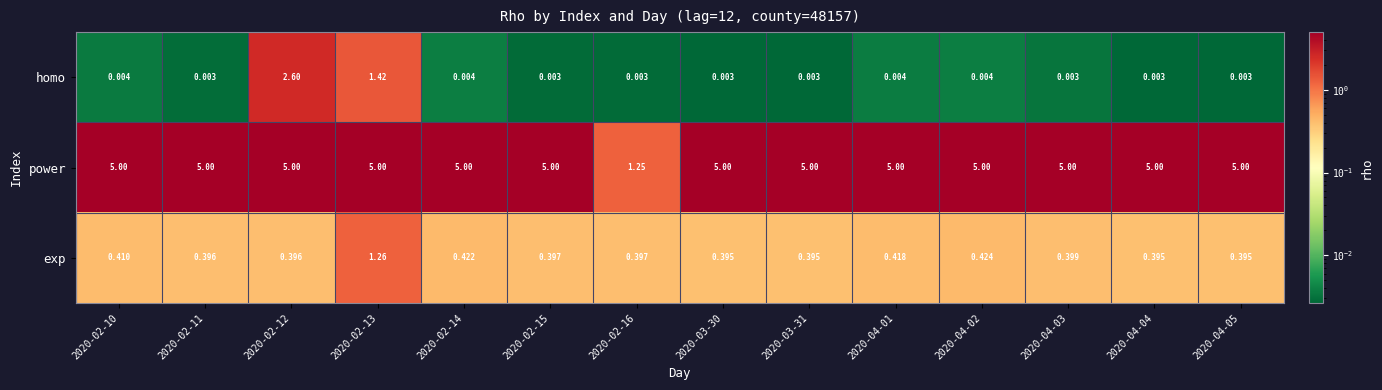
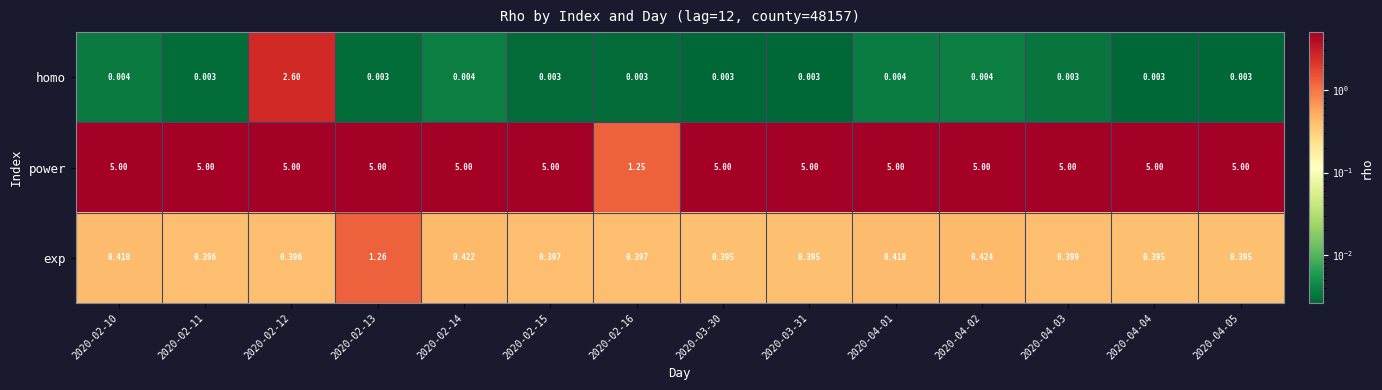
  {
    "homo": {
      "2020-02-10": 0.004,
      "2020-02-11": 0.003,
      "2020-02-12": 2.60,
-     "2020-02-13": 1.42,
+     "2020-02-13": 0.003,
      "2020-02-14": 0.004,
      "2020-02-15": 0.003,
      "2020-02-16": 0.003,
      "2020-03-30": 0.003,
      "2020-03-31": 0.003,
      "2020-04-01": 0.004,
      "2020-04-02": 0.004,
      "2020-04-03": 0.003,
      "2020-04-04": 0.003,
      "2020-04-05": 0.003
    },
    "power": {
      "2020-02-10": 5.00,
      "2020-02-11": 5.00,
      "2020-02-12": 5.00,
      "2020-02-13": 5.00,
      "2020-02-14": 5.00,
      "2020-02-15": 5.00,
      "2020-02-16": 1.25,
      "2020-03-30": 5.00,
      "2020-03-31": 5.00,
      "2020-04-01": 5.00,
      "2020-04-02": 5.00,
      "2020-04-03": 5.00,
      "2020-04-04": 5.00,
      "2020-04-05": 5.00
    },
    "exp": {
      "2020-02-10": 0.410,
      "2020-02-11": 0.396,
      "2020-02-12": 0.396,
      "2020-02-13": 1.26,
      "2020-02-14": 0.422,
      "2020-02-15": 0.397,
      "2020-02-16": 0.397,
      "2020-03-30": 0.395,
      "2020-03-31": 0.395,
      "2020-04-01": 0.418,
      "2020-04-02": 0.424,
      "2020-04-03": 0.399,
      "2020-04-04": 0.395,
      "2020-04-05": 0.395
    }
  }
